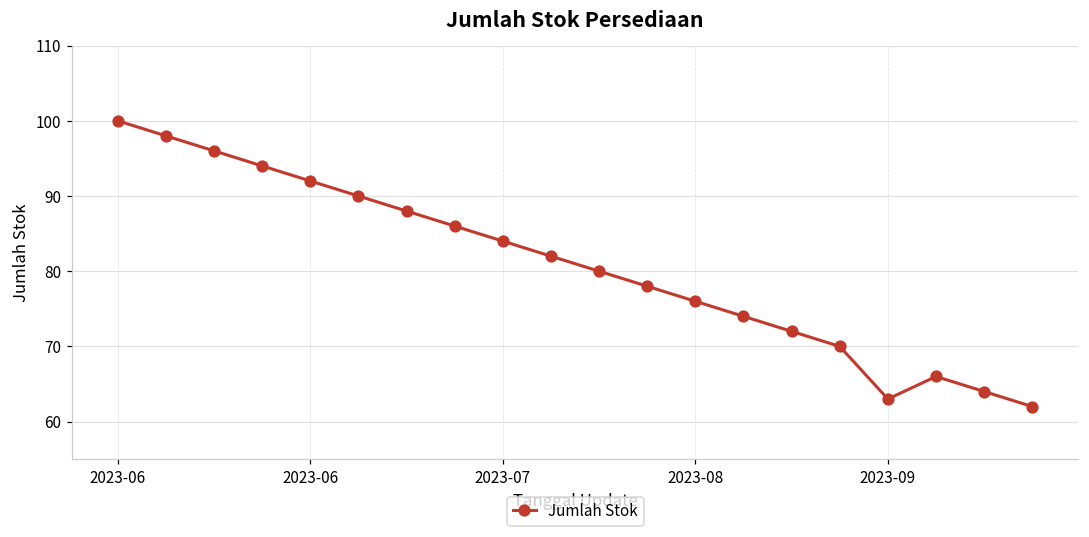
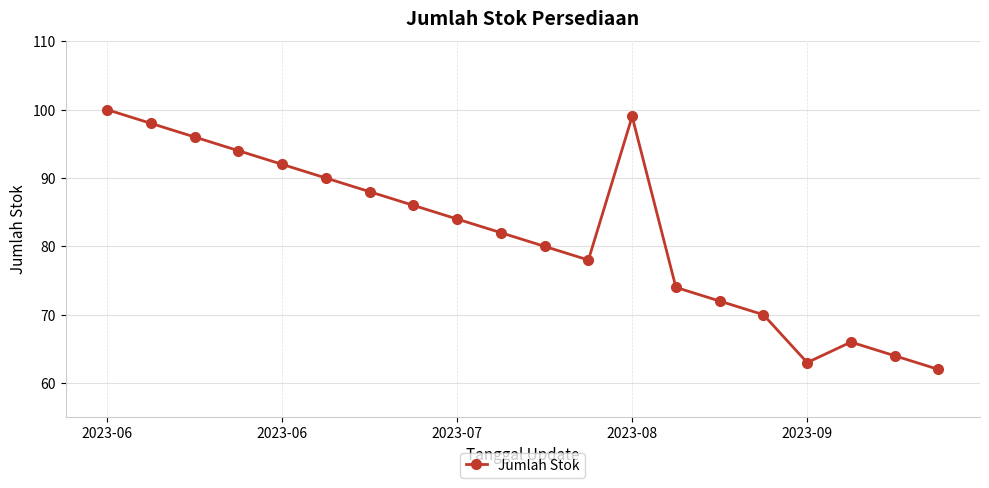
  {
    "2023-07": 84,
-   "2023-08": 76,
+   "2023-08": 99,
    "2023-09": 63
  }
